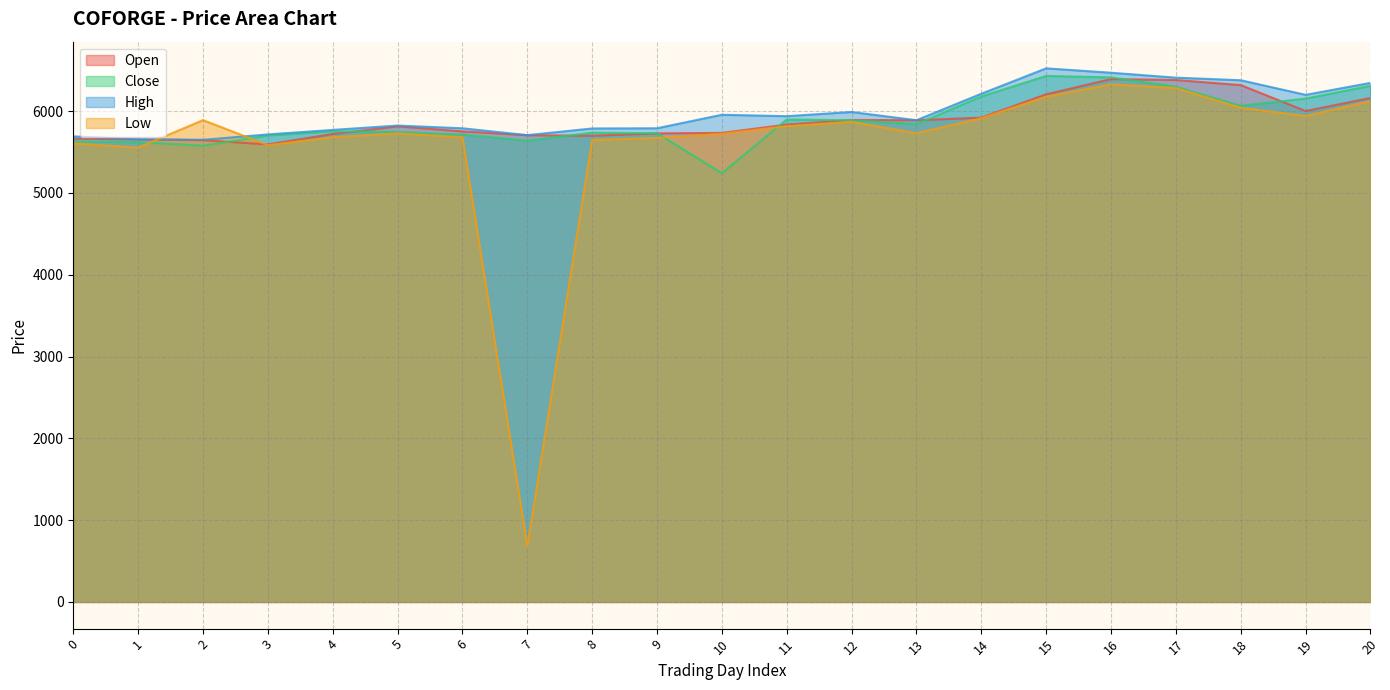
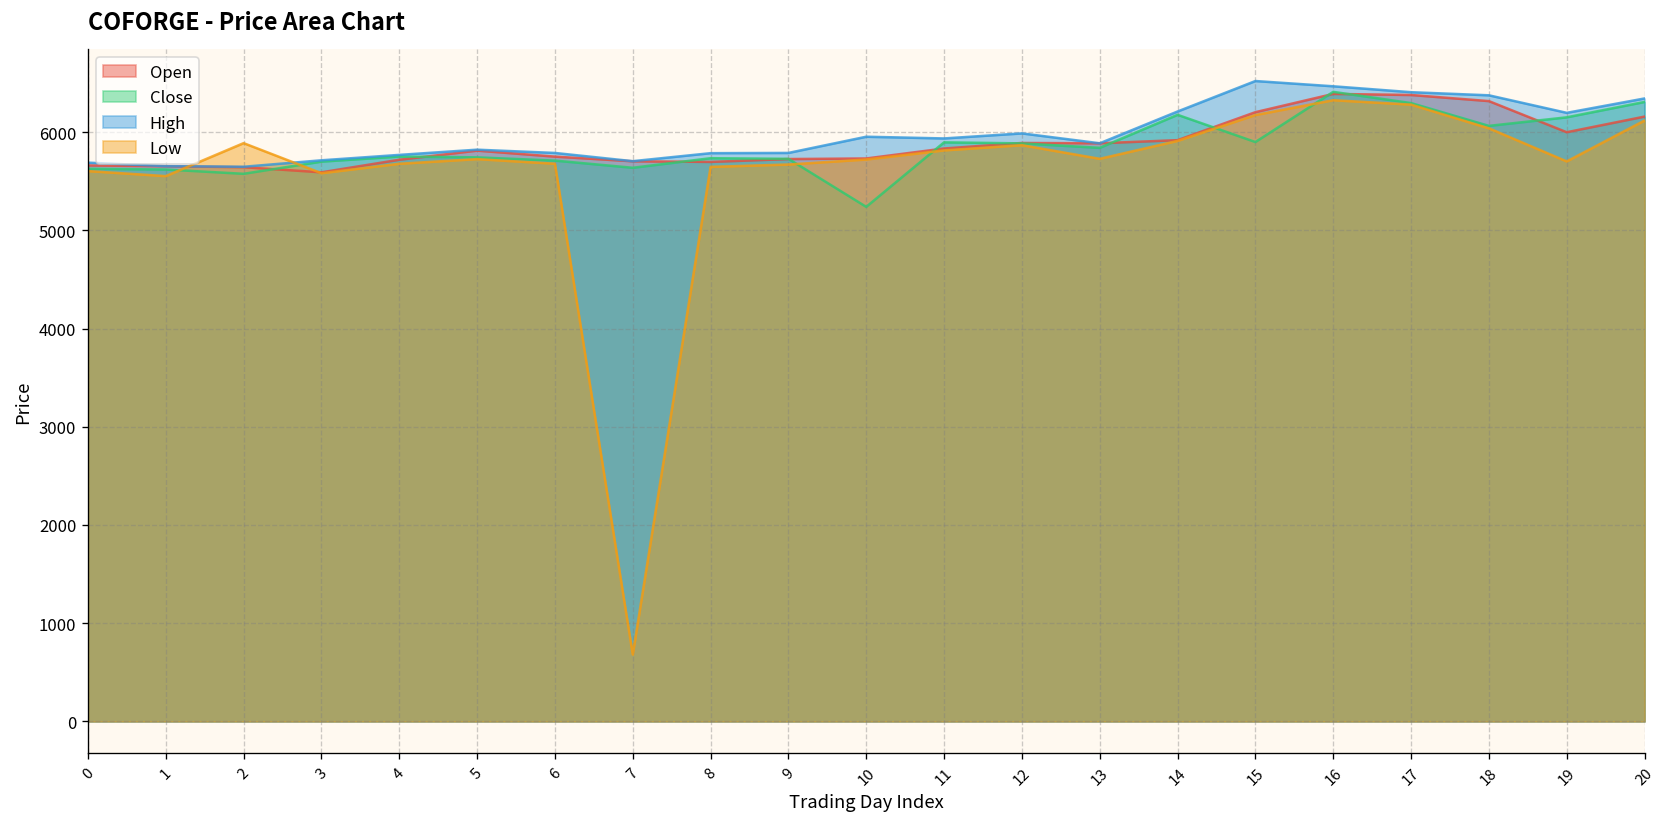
  {
    "Open": {
      "4": 5700,
      "6": 5800,
      "8": 5700,
      "18": 6300,
      "19": 6000,
      "20": 6200
    },
    "Close": {
      "1": 5600,
      "2": 5600,
      "7": 5600,
      "8": 5700,
      "10": 5200,
      "11": 5900,
      "13": 5800,
      "14": 6200,
-     "15": 6400,
+     "15": 5900,
      "19": 6200,
      "20": 6300
    },
    "High": {
      "6": 5800,
      "8": 5800,
      "9": 5800,
      "10": 6000,
      "11": 5900,
      "12": 6000,
      "14": 6200,
      "15": 6500,
      "16": 6500,
      "18": 6400,
      "19": 6200,
      "20": 6300
    },
    "Low": {
      "1": 5600,
      "2": 5900,
      "4": 5700,
      "7": 700,
      "8": 5600,
      "9": 5700,
      "13": 5700,
      "16": 6300,
-     "19": 5900,
+     "19": 5700,
      "20": 6100
    }
  }
